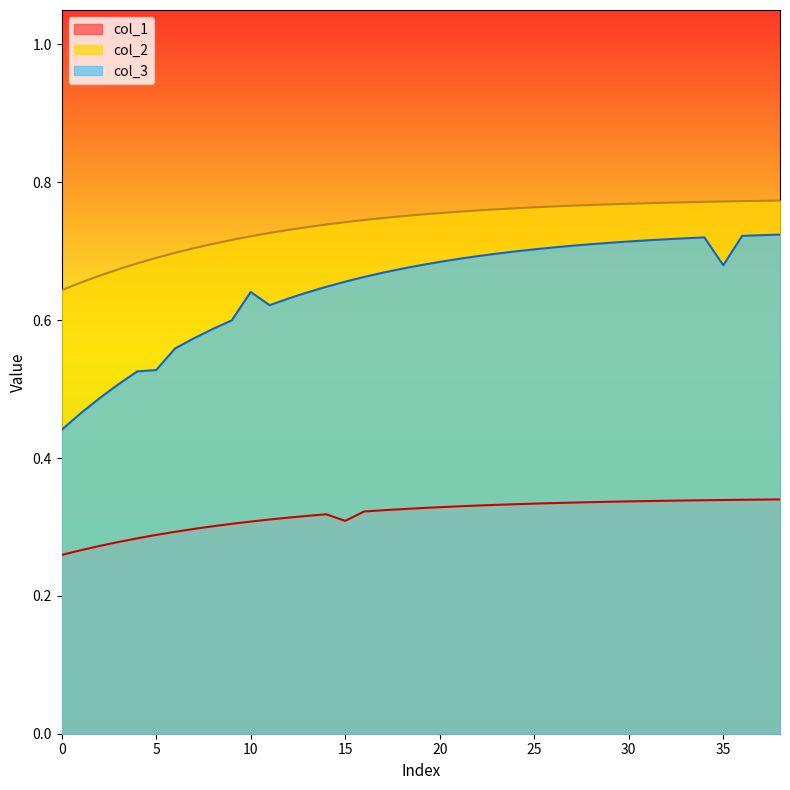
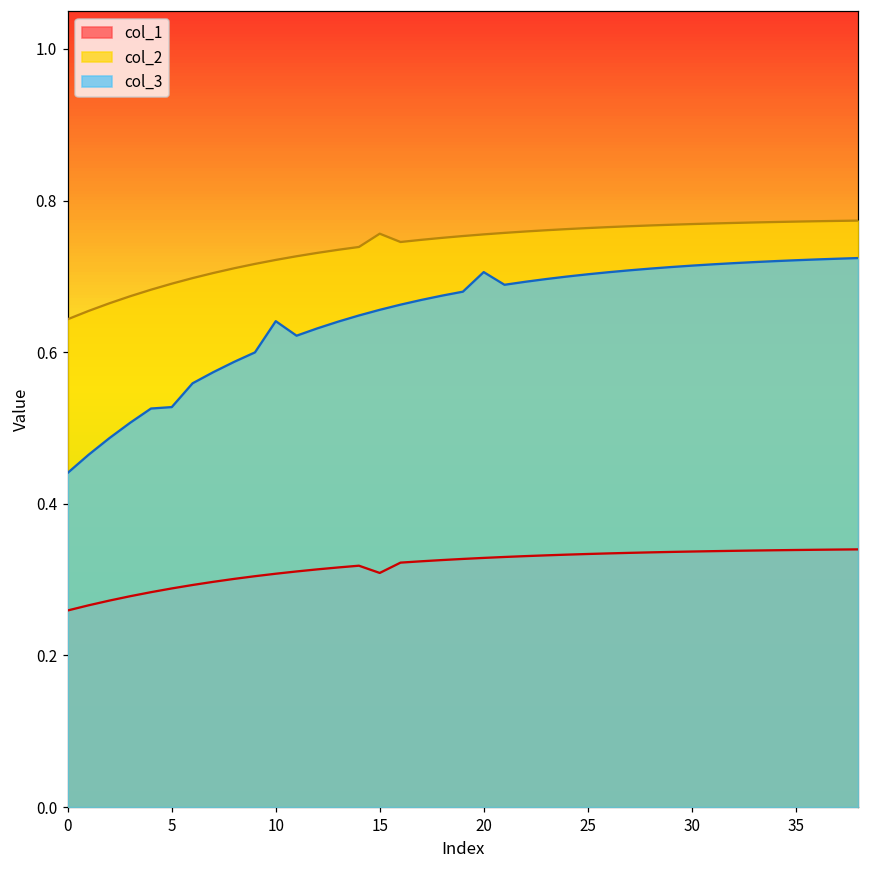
  {
    "col_1": {
      "0": 0.26,
      "5": 0.29,
      "10": 0.31,
      "15": 0.31,
      "20": 0.33,
      "25": 0.33,
      "30": 0.34,
      "35": 0.34
    },
    "col_2": {
      "0": 0.64,
      "5": 0.69,
      "10": 0.72,
-     "15": 0.74,
+     "15": 0.76,
      "20": 0.76,
      "25": 0.76,
      "30": 0.77,
      "35": 0.77
    },
    "col_3": {
      "0": 0.44,
      "5": 0.53,
      "10": 0.64,
      "15": 0.66,
-     "20": 0.68,
+     "20": 0.71,
      "25": 0.70,
      "30": 0.71,
-     "35": 0.68
+     "35": 0.72
    }
  }
